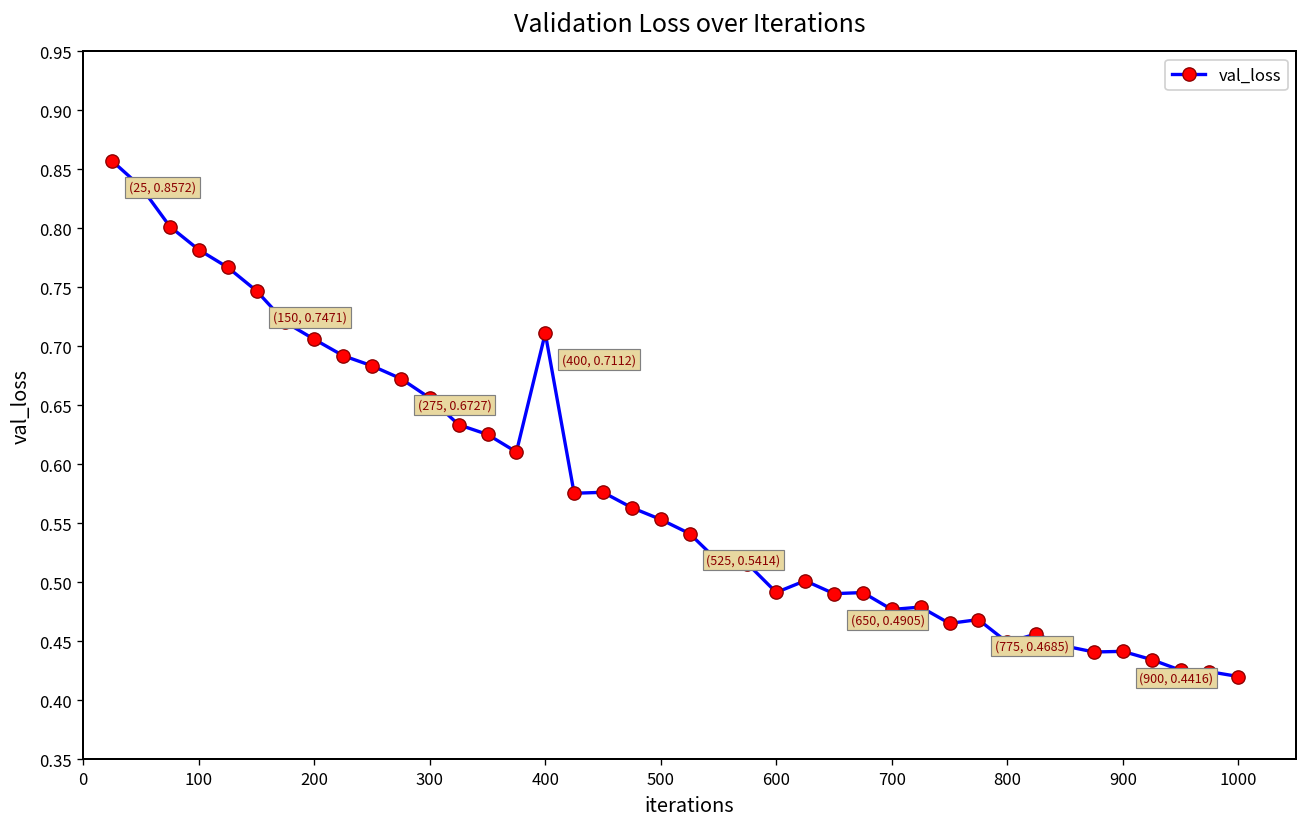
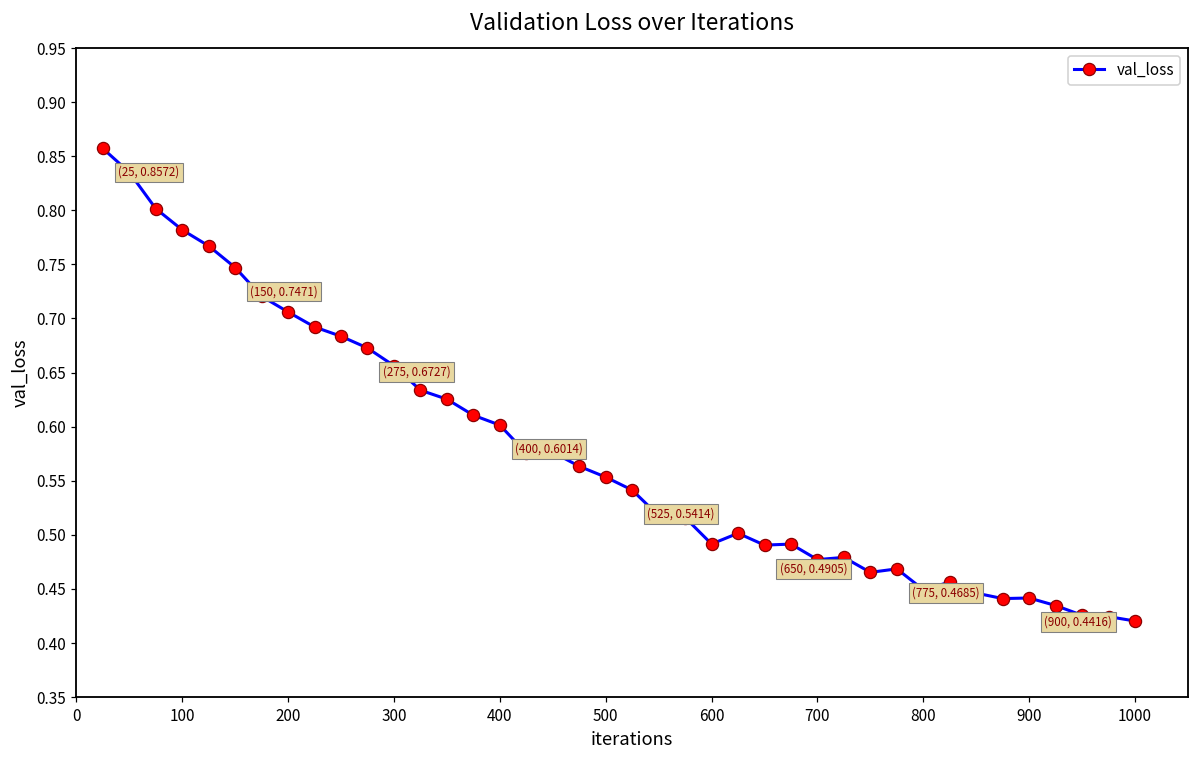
  {
-   "400": 0.7112
+   "400": 0.6014
  }
